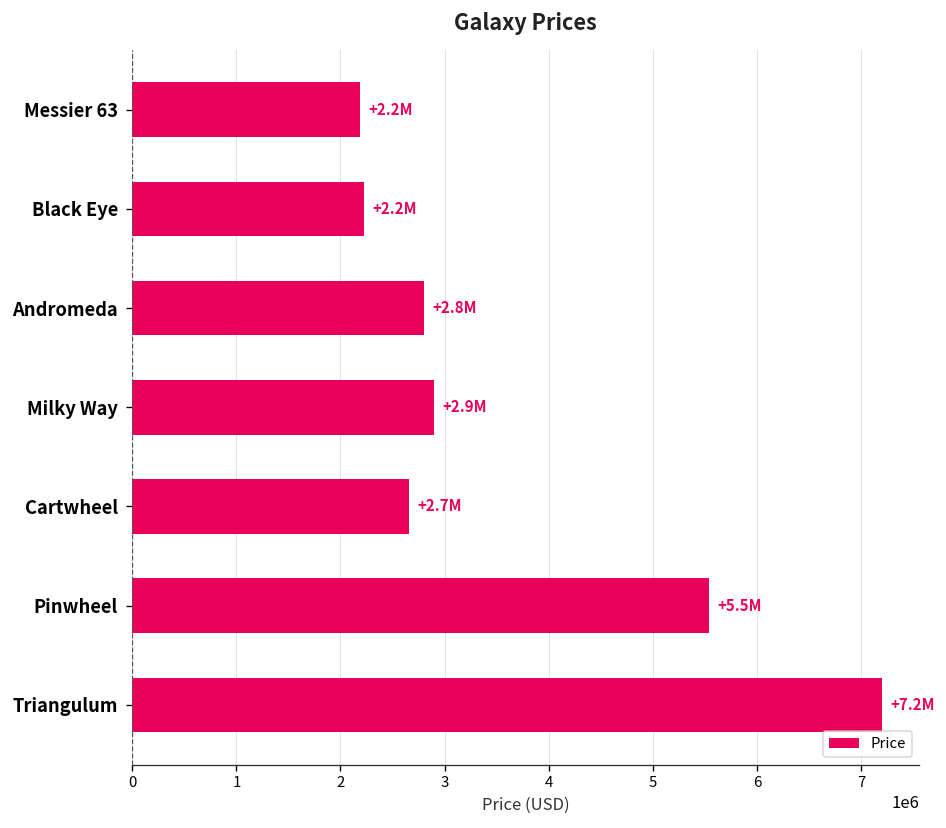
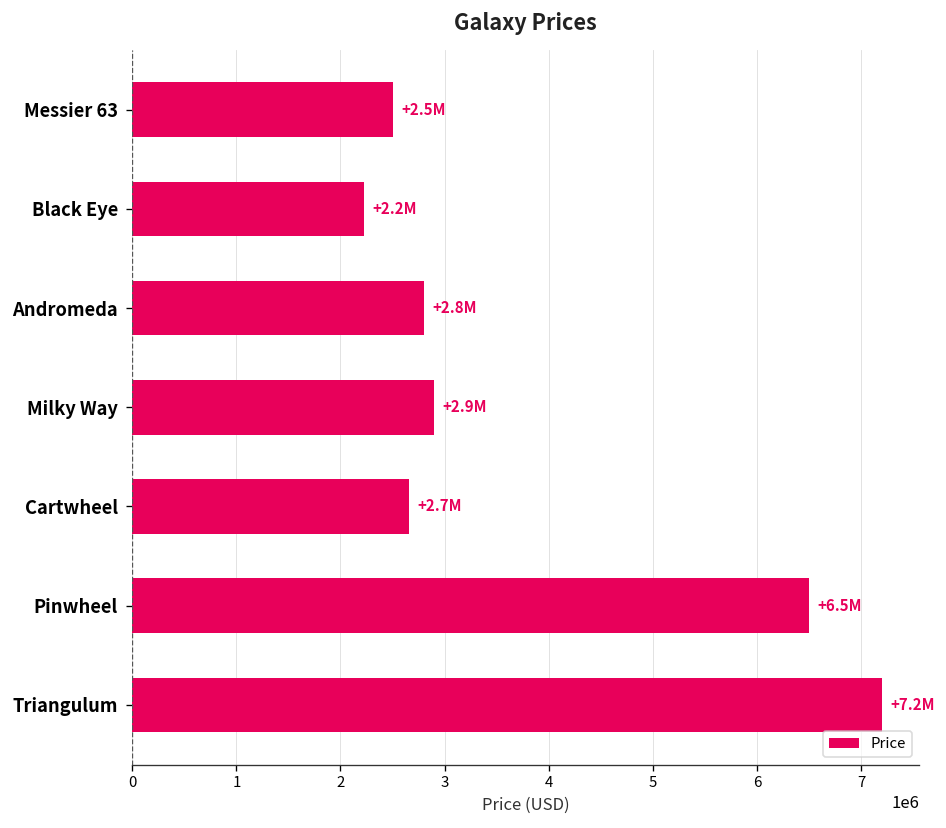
  {
-   "Messier 63": "+2.2M",
+   "Messier 63": "+2.5M",
    "Black Eye": "+2.2M",
    "Andromeda": "+2.8M",
    "Milky Way": "+2.9M",
    "Cartwheel": "+2.7M",
-   "Pinwheel": "+5.5M",
+   "Pinwheel": "+6.5M",
    "Triangulum": "+7.2M"
  }
